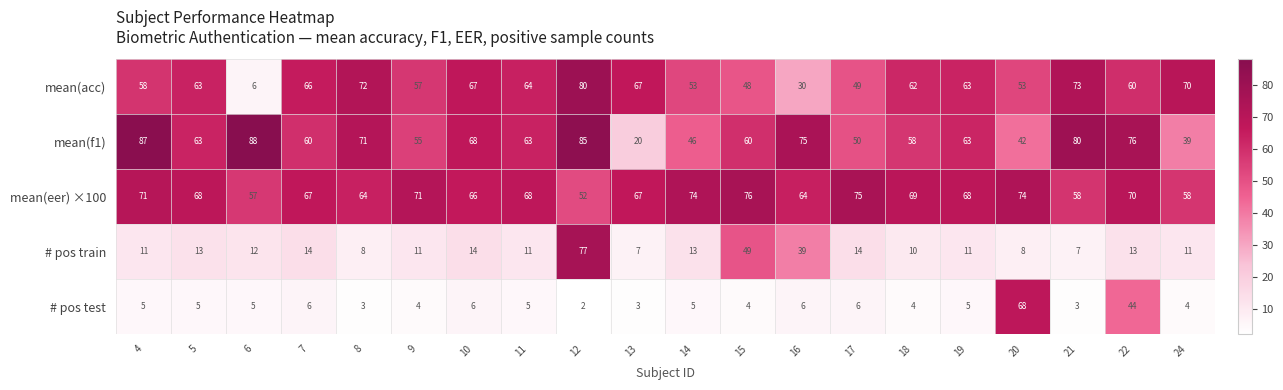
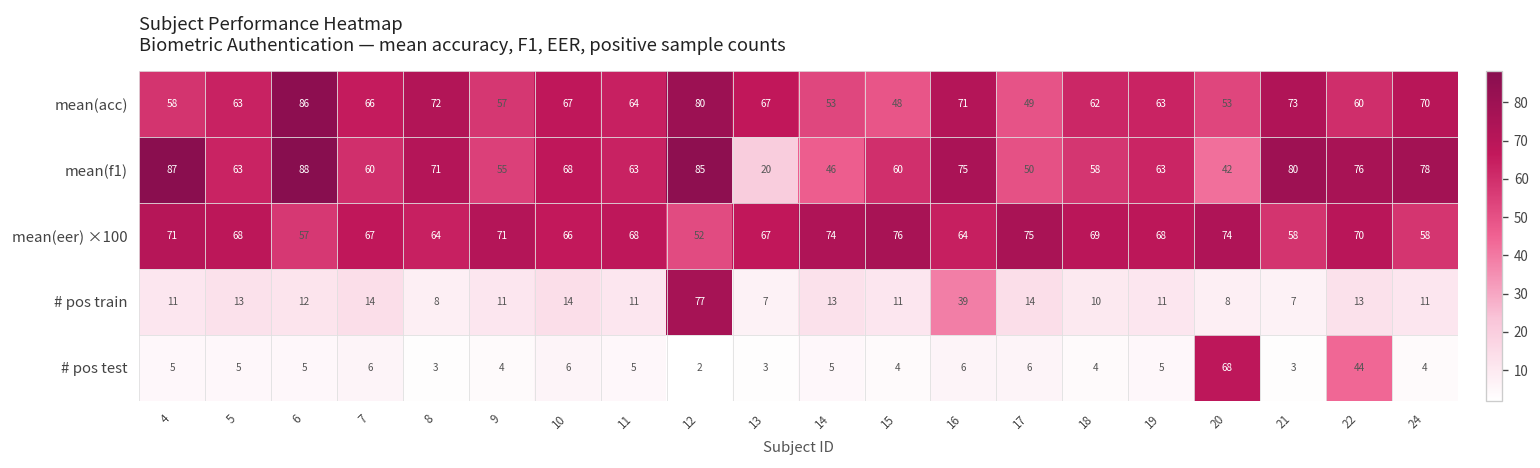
  {
    "mean(acc)": {
      "4": 58,
      "5": 63,
-     "6": 6,
+     "6": 86,
      "7": 66,
      "8": 72,
      "9": 57,
      "10": 67,
      "11": 64,
      "12": 80,
      "13": 67,
      "14": 53,
      "15": 48,
-     "16": 30,
+     "16": 71,
      "17": 49,
      "18": 62,
      "19": 63,
      "20": 53,
      "21": 73,
      "22": 60,
      "24": 70
    },
    "mean(f1)": {
      "4": 87,
      "5": 63,
      "6": 88,
      "7": 60,
      "8": 71,
      "9": 55,
      "10": 68,
      "11": 63,
      "12": 85,
      "13": 20,
      "14": 46,
      "15": 60,
      "16": 75,
      "17": 50,
      "18": 58,
      "19": 63,
      "20": 42,
      "21": 80,
      "22": 76,
-     "24": 39
+     "24": 78
    },
    "mean(eer) ×100": {
      "4": 71,
      "5": 68,
      "6": 57,
      "7": 67,
      "8": 64,
      "9": 71,
      "10": 66,
      "11": 68,
      "12": 52,
      "13": 67,
      "14": 74,
      "15": 76,
      "16": 64,
      "17": 75,
      "18": 69,
      "19": 68,
      "20": 74,
      "21": 58,
      "22": 70,
      "24": 58
    },
    "# pos train": {
      "4": 11,
      "5": 13,
      "6": 12,
      "7": 14,
      "8": 8,
      "9": 11,
      "10": 14,
      "11": 11,
      "12": 77,
      "13": 7,
      "14": 13,
-     "15": 49,
+     "15": 11,
      "16": 39,
      "17": 14,
      "18": 10,
      "19": 11,
      "20": 8,
      "21": 7,
      "22": 13,
      "24": 11
    },
    "# pos test": {
      "4": 5,
      "5": 5,
      "6": 5,
      "7": 6,
      "8": 3,
      "9": 4,
      "10": 6,
      "11": 5,
      "12": 2,
      "13": 3,
      "14": 5,
      "15": 4,
      "16": 6,
      "17": 6,
      "18": 4,
      "19": 5,
      "20": 68,
      "21": 3,
      "22": 44,
      "24": 4
    }
  }
